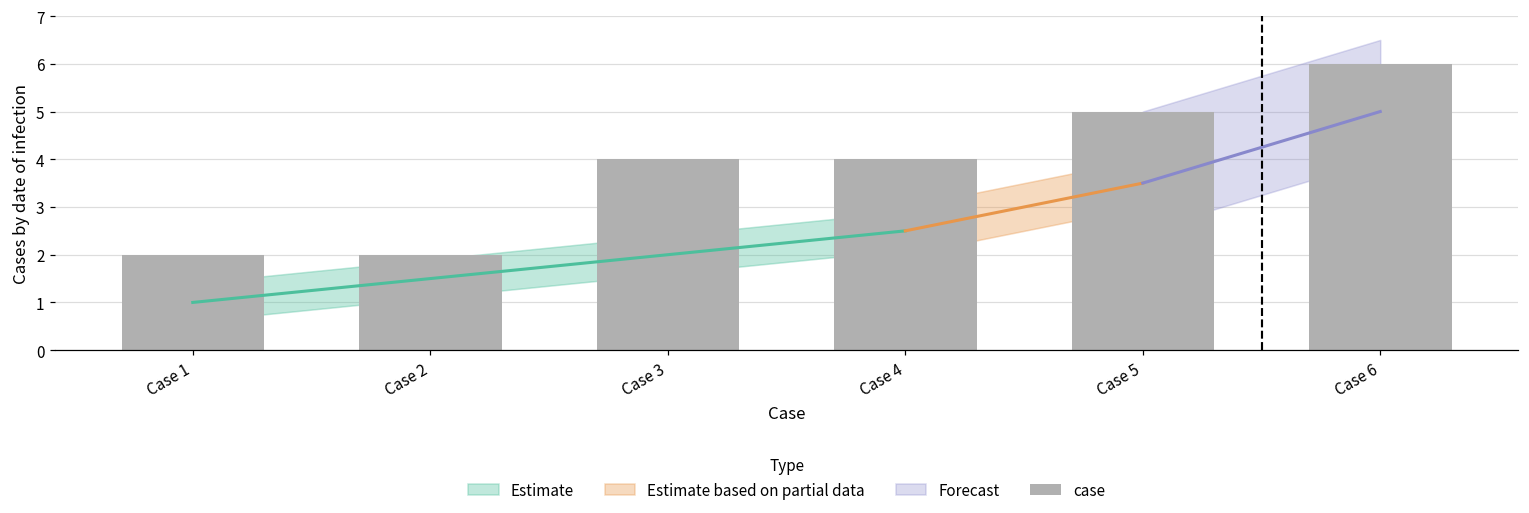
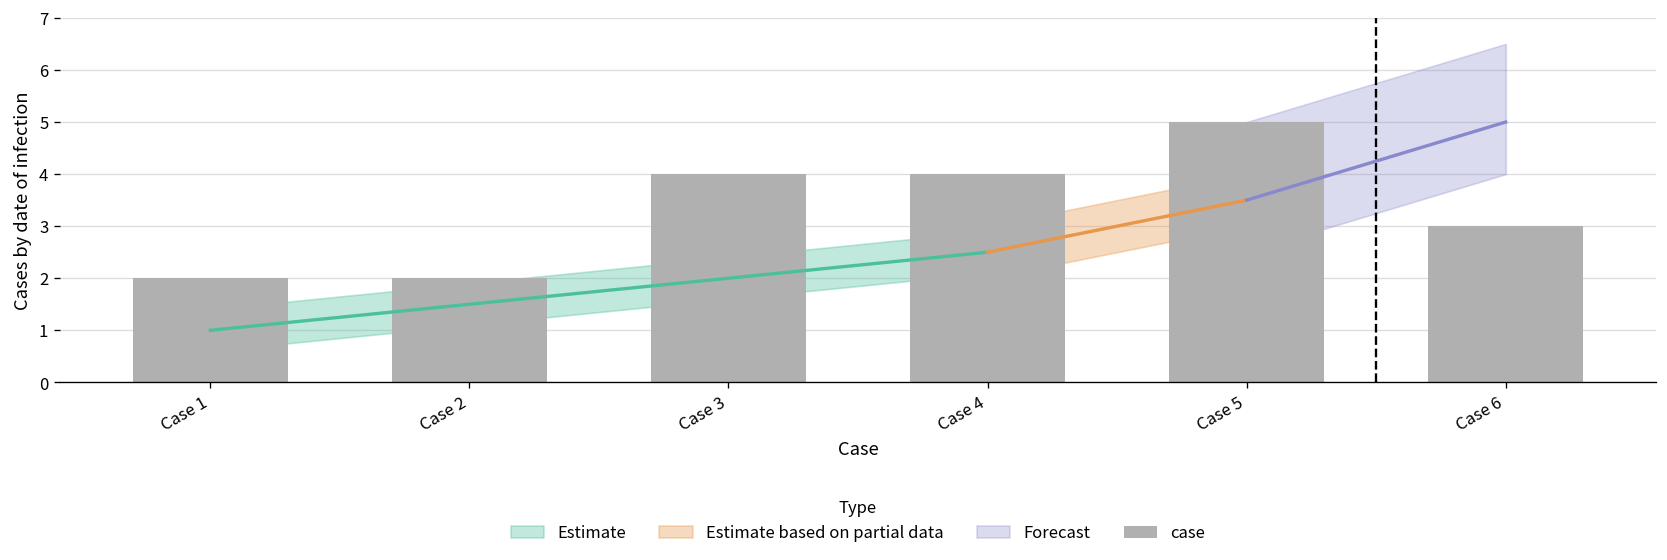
  {
    "case": {
      "Case 1": 2,
      "Case 2": 2,
      "Case 3": 4,
      "Case 4": 4,
      "Case 5": 5,
-     "Case 6": 6
+     "Case 6": 3
    }
  }
